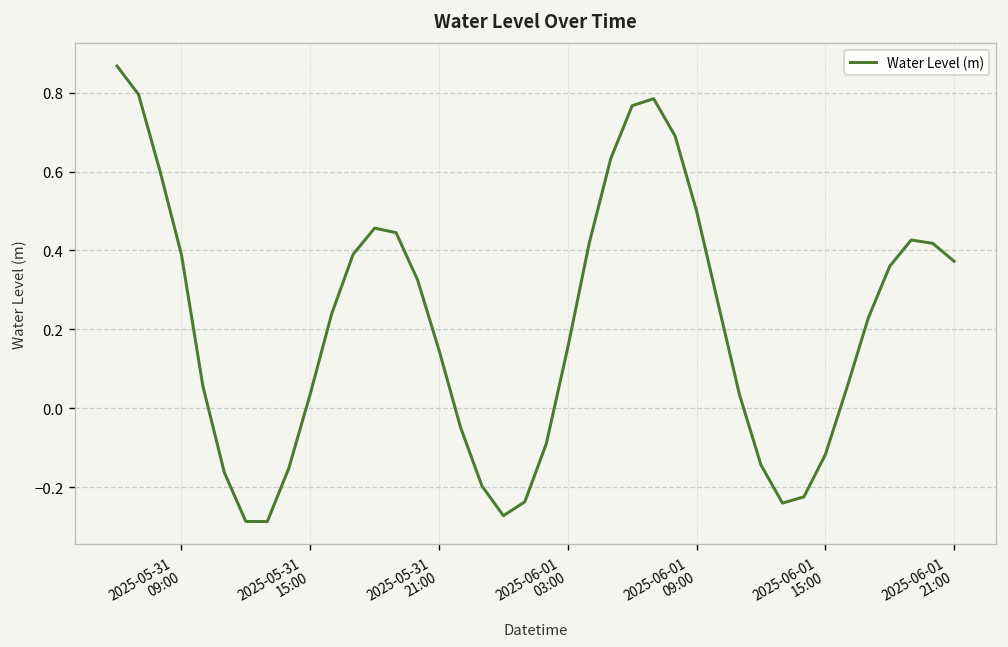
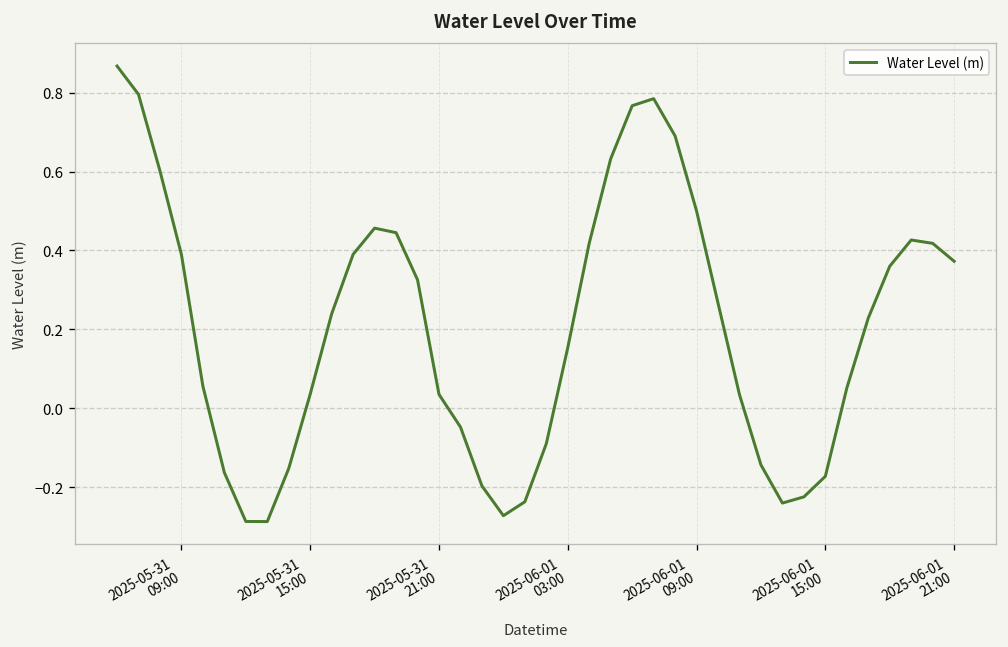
  {
    "2025-05-31 09:00": 0.39,
    "2025-05-31 15:00": 0.04,
-   "2025-05-31 21:00": 0.15,
+   "2025-05-31 21:00": 0.04,
    "2025-06-01 03:00": 0.15,
    "2025-06-01 09:00": 0.50,
-   "2025-06-01 15:00": -0.12,
+   "2025-06-01 15:00": -0.17,
    "2025-06-01 21:00": 0.37
  }
